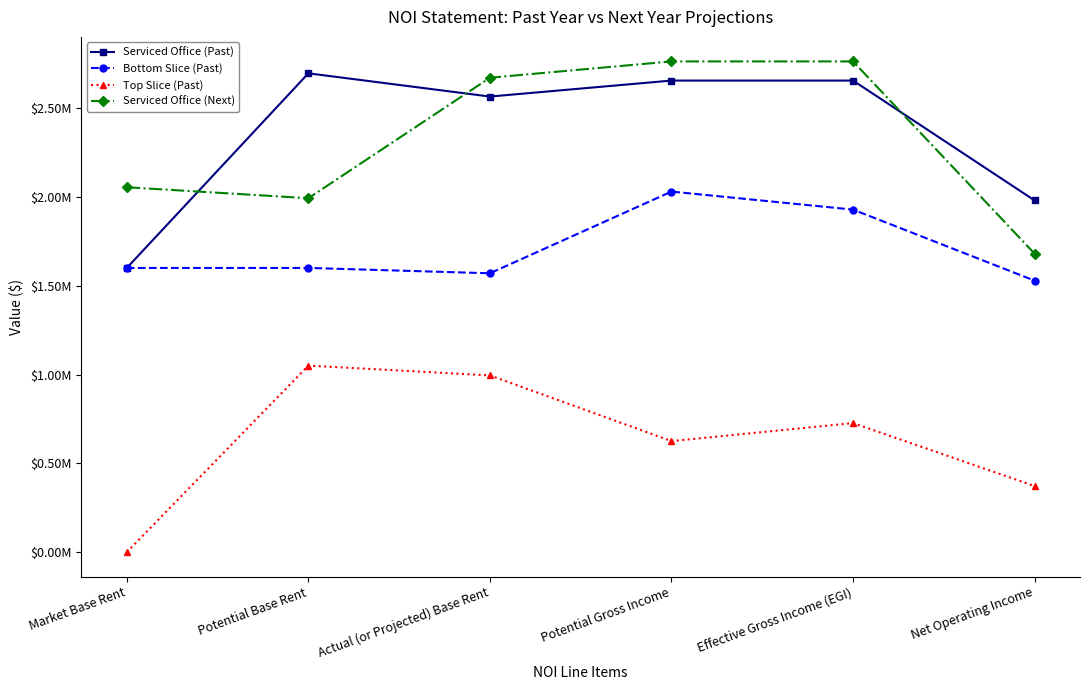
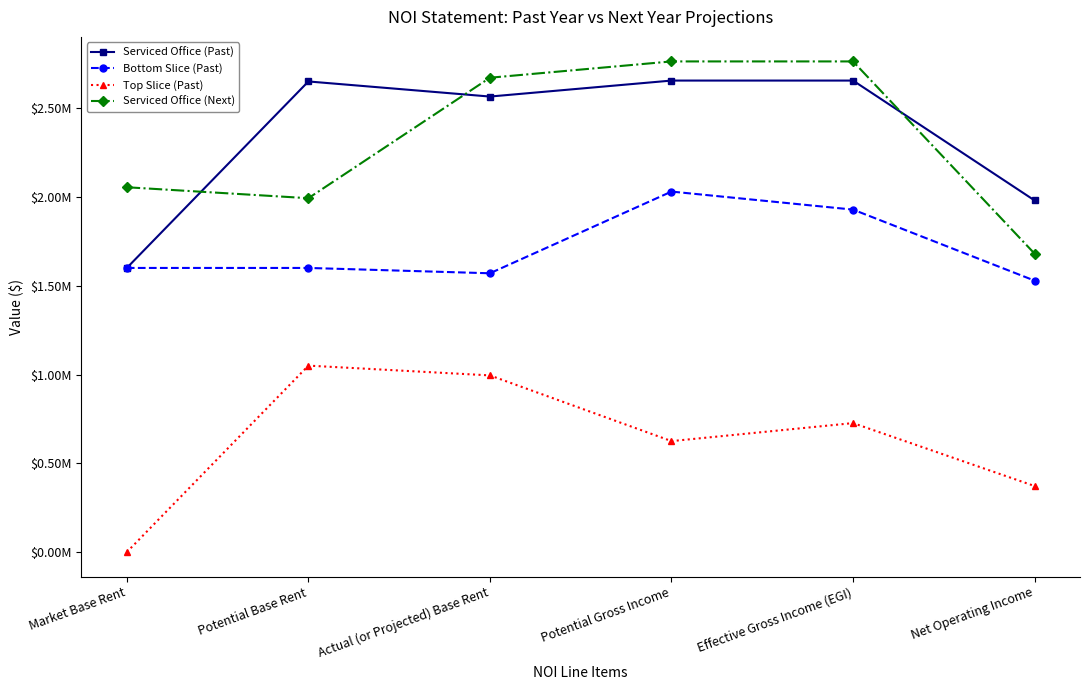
  {
    "Serviced Office (Past)": {
-     "Potential Base Rent": "$2700000",
+     "Potential Base Rent": "$2650000",
      "Actual (or Projected) Base Rent": "$2570000",
      "Potential Gross Income": "$2660000",
      "Effective Gross Income (EGI)": "$2660000",
      "Net Operating Income": "$1980000"
    },
    "Bottom Slice (Past)": {
      "Potential Base Rent": "$1600000",
      "Actual (or Projected) Base Rent": "$1570000",
      "Potential Gross Income": "$2030000",
      "Effective Gross Income (EGI)": "$1930000",
      "Net Operating Income": "$1530000"
    },
    "Top Slice (Past)": {
      "Market Base Rent": "$0",
      "Potential Base Rent": "$1050000",
      "Actual (or Projected) Base Rent": "$1000000",
      "Potential Gross Income": "$630000",
      "Effective Gross Income (EGI)": "$730000",
      "Net Operating Income": "$370000"
    },
    "Serviced Office (Next)": {
      "Market Base Rent": "$2050000",
      "Potential Base Rent": "$1990000",
      "Actual (or Projected) Base Rent": "$2670000",
      "Potential Gross Income": "$2760000",
      "Effective Gross Income (EGI)": "$2760000",
      "Net Operating Income": "$1680000"
    }
  }
